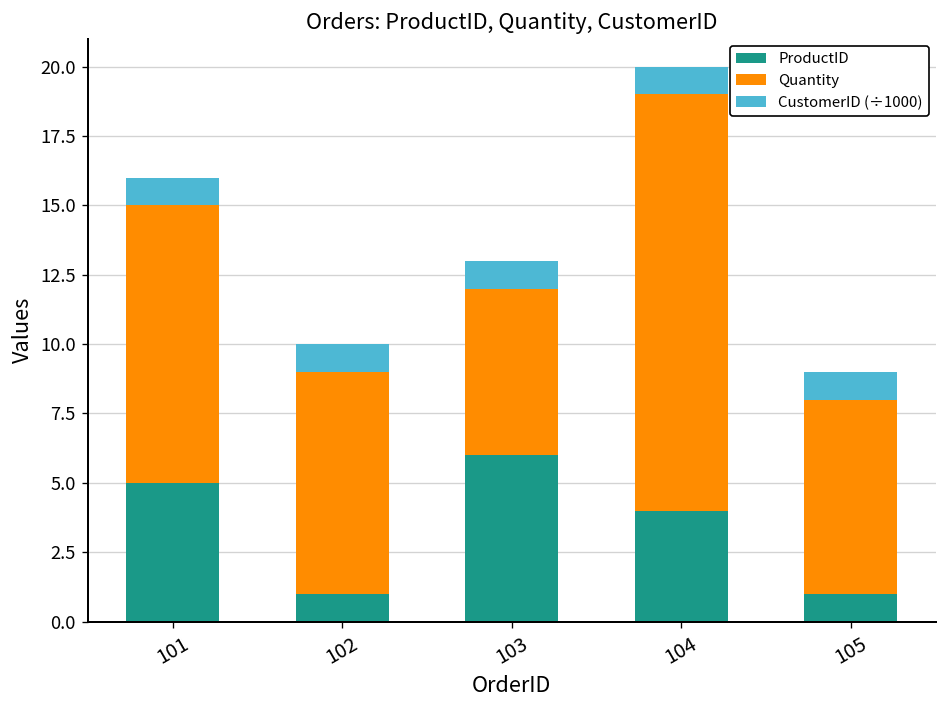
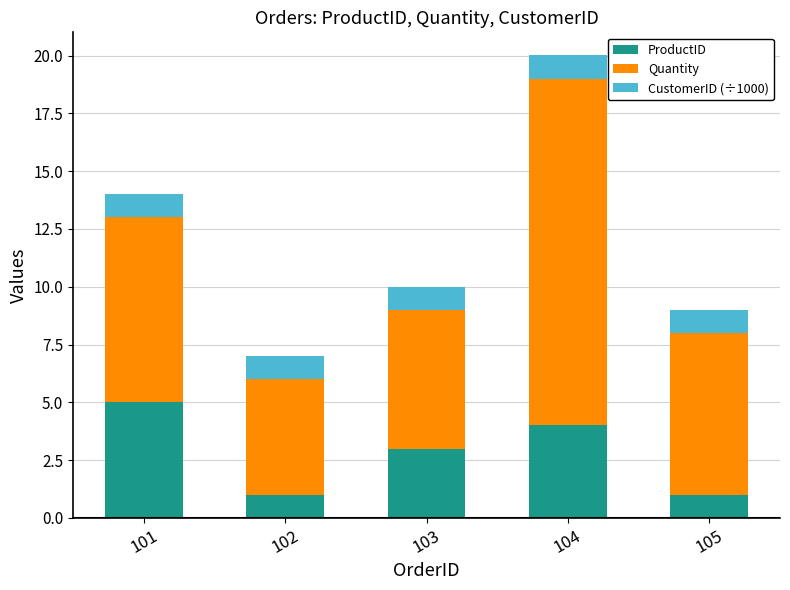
  {
    "ProductID": {
      "101": 5,
      "102": 1,
-     "103": 6,
+     "103": 3,
      "104": 4,
      "105": 1
    },
    "Quantity": {
-     "101": 10,
-     "102": 8,
+     "101": 8,
+     "102": 5,
      "103": 6,
      "104": 15,
      "105": 7
    },
    "CustomerID (÷1000)": {
      "101": 1,
      "102": 1,
      "103": 1,
      "104": 1,
      "105": 1
    }
  }
